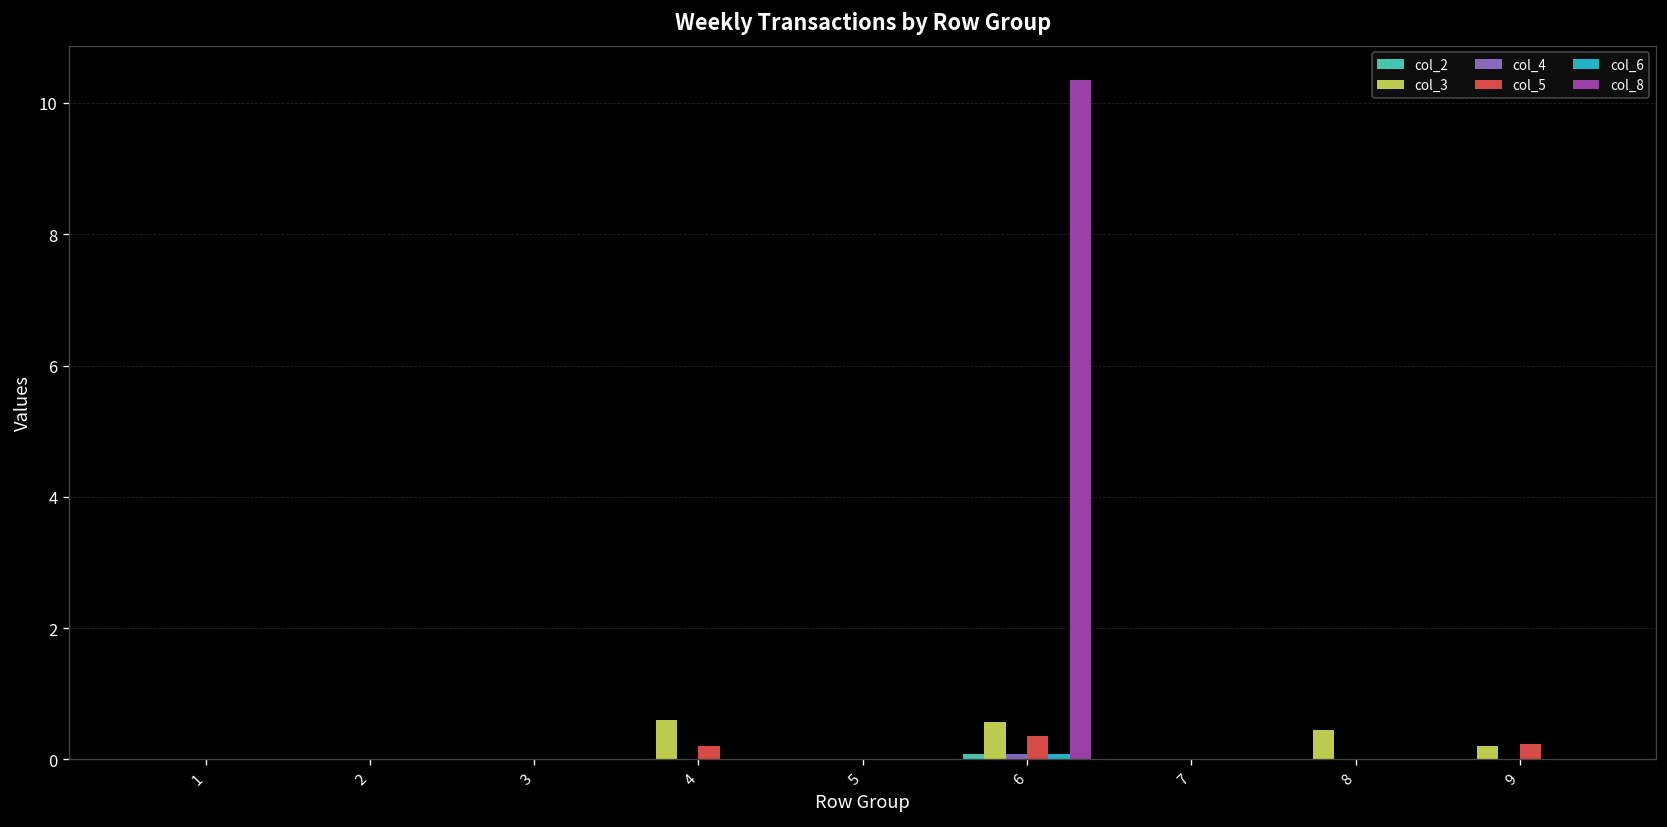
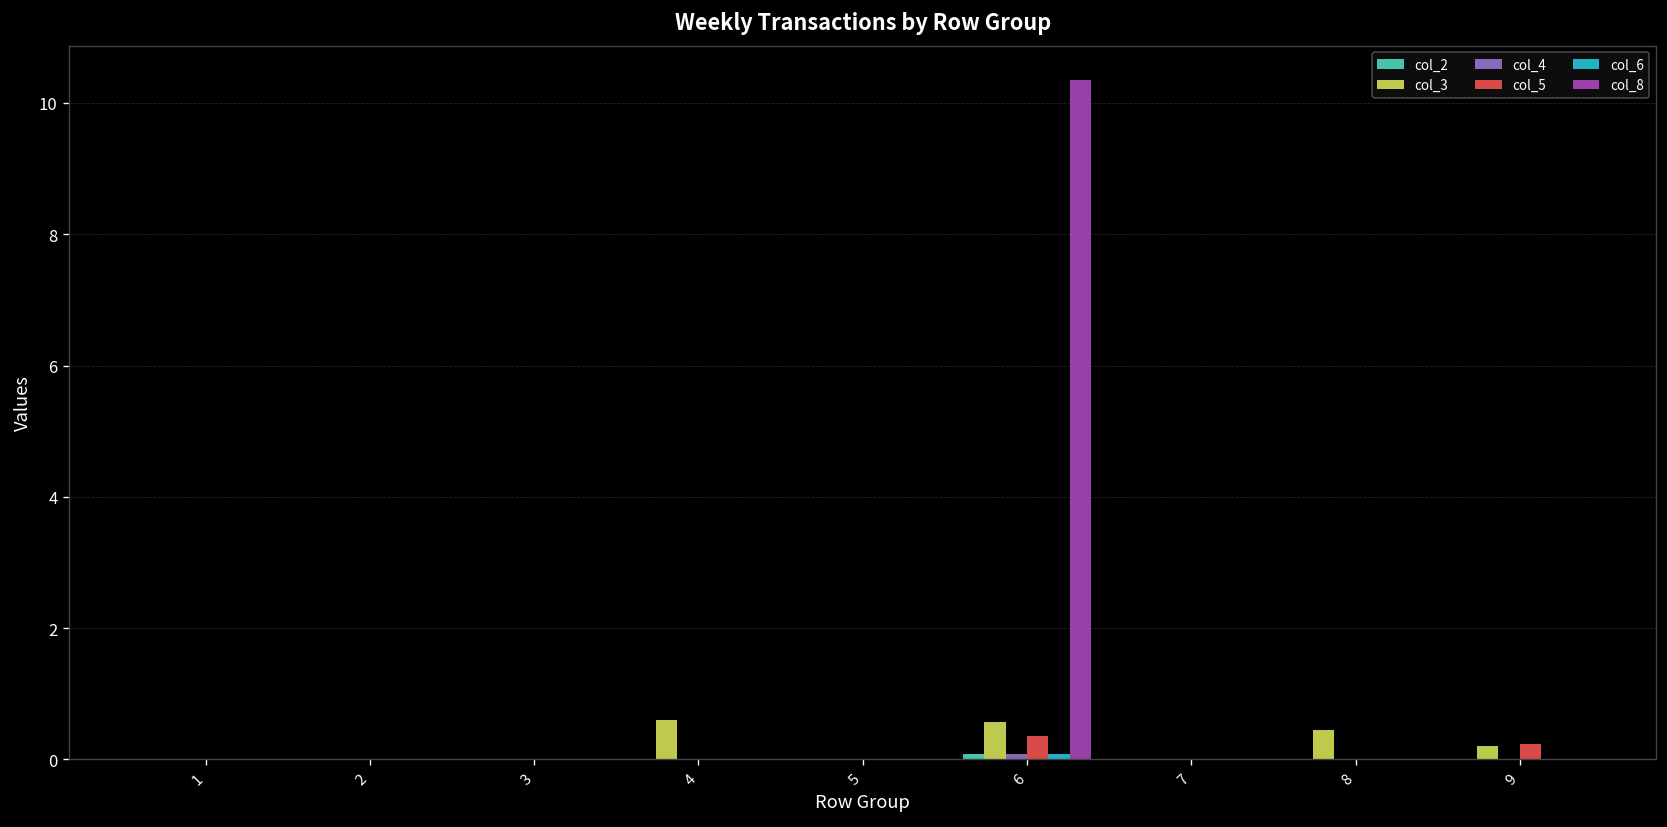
  {
    "col_3": {
      "4": 0.6,
      "6": 0.6,
      "8": 0.4,
      "9": 0.2
    },
    "col_5": {
-     "4": 0.2,
+     "4": 0.0,
      "6": 0.3,
      "9": 0.2
    }
  }
